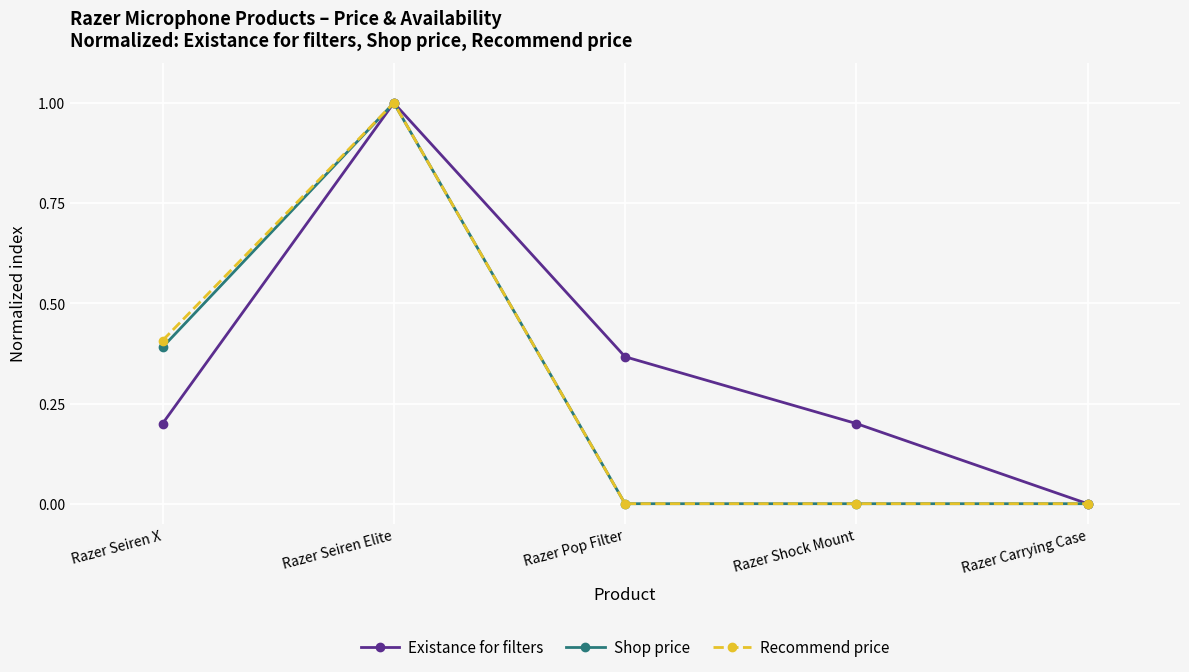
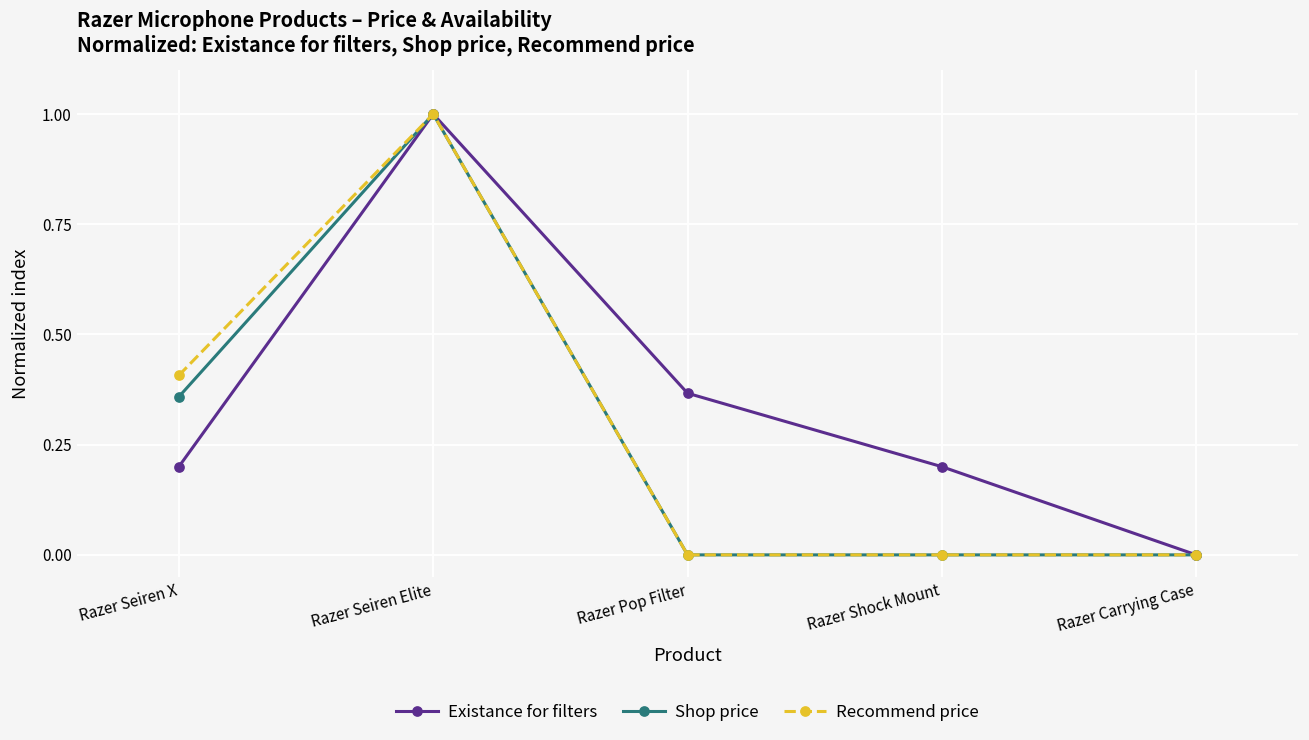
  {
    "Existance for filters": {
      "Razer Seiren X": 0.20,
      "Razer Pop Filter": 0.37,
      "Razer Shock Mount": 0.20
    },
    "Shop price": {
-     "Razer Seiren X": 0.39
+     "Razer Seiren X": 0.36
    },
    "Recommend price": {
      "Razer Seiren X": 0.41
    }
  }
